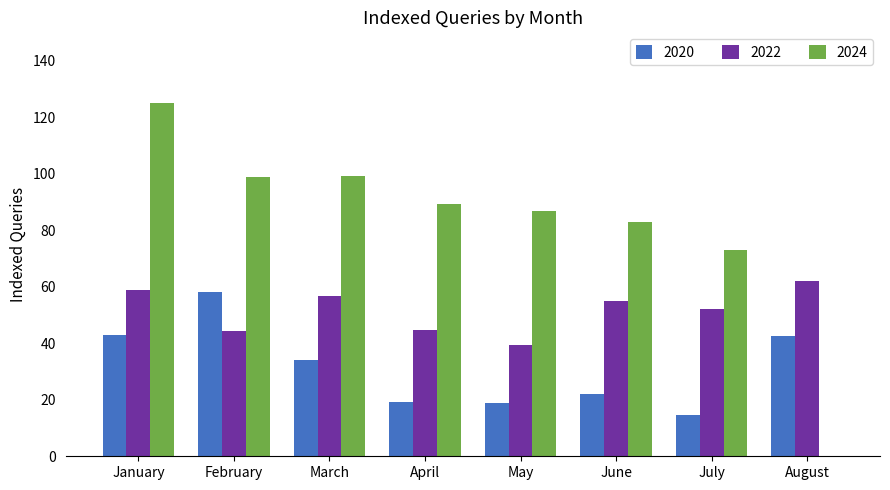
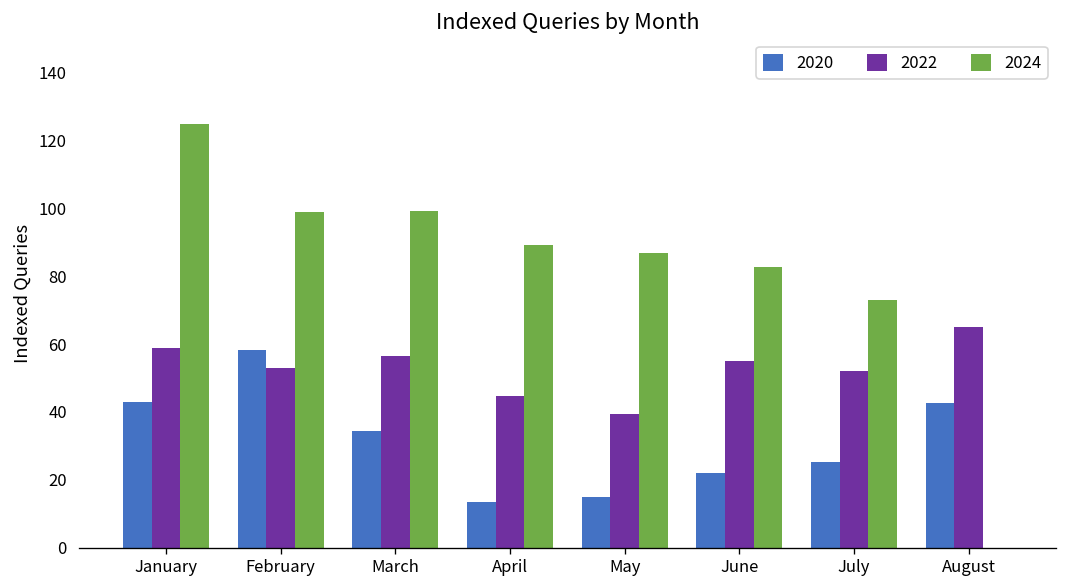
  {
    "2020": {
      "January": 43,
      "February": 58,
      "March": 34,
-     "April": 19,
-     "May": 19,
+     "April": 13,
+     "May": 15,
      "June": 22,
-     "July": 15,
+     "July": 25,
      "August": 43
    },
    "2022": {
      "January": 59,
-     "February": 44,
+     "February": 53,
      "March": 57,
      "April": 45,
      "May": 39,
      "June": 55,
      "July": 52,
-     "August": 62
+     "August": 65
    },
    "2024": {
      "January": 125,
      "February": 99,
      "March": 99,
      "April": 89,
      "May": 87,
      "June": 83,
      "July": 73,
      "August": 0
    }
  }
